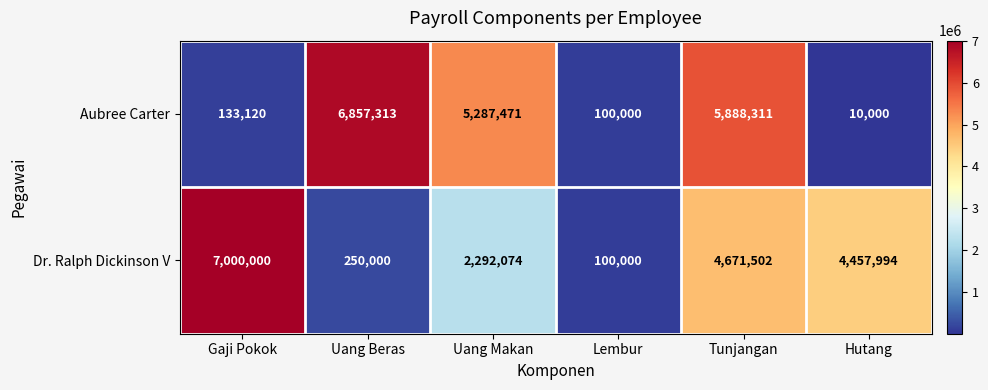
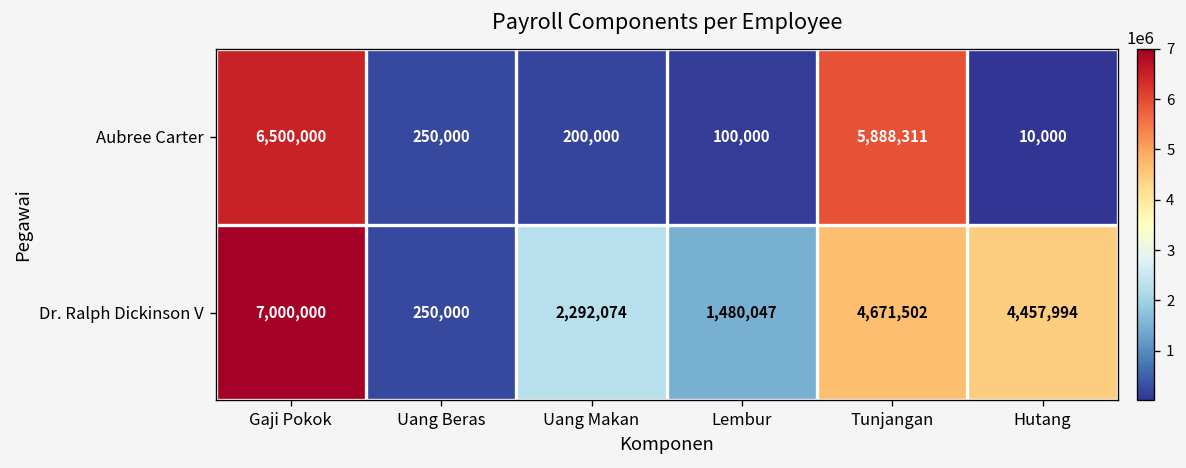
  {
    "Aubree Carter": {
-     "Gaji Pokok": "133,120",
-     "Uang Beras": "6,857,313",
-     "Uang Makan": "5,287,471",
+     "Gaji Pokok": "6,500,000",
+     "Uang Beras": "250,000",
+     "Uang Makan": "200,000",
      "Lembur": "100,000",
      "Tunjangan": "5,888,311",
      "Hutang": "10,000"
    },
    "Dr. Ralph Dickinson V": {
      "Gaji Pokok": "7,000,000",
      "Uang Beras": "250,000",
      "Uang Makan": "2,292,074",
-     "Lembur": "100,000",
+     "Lembur": "1,480,047",
      "Tunjangan": "4,671,502",
      "Hutang": "4,457,994"
    }
  }
